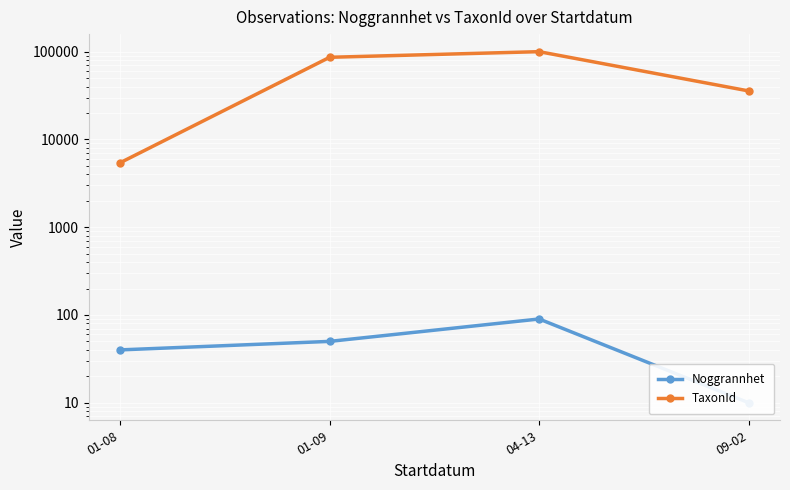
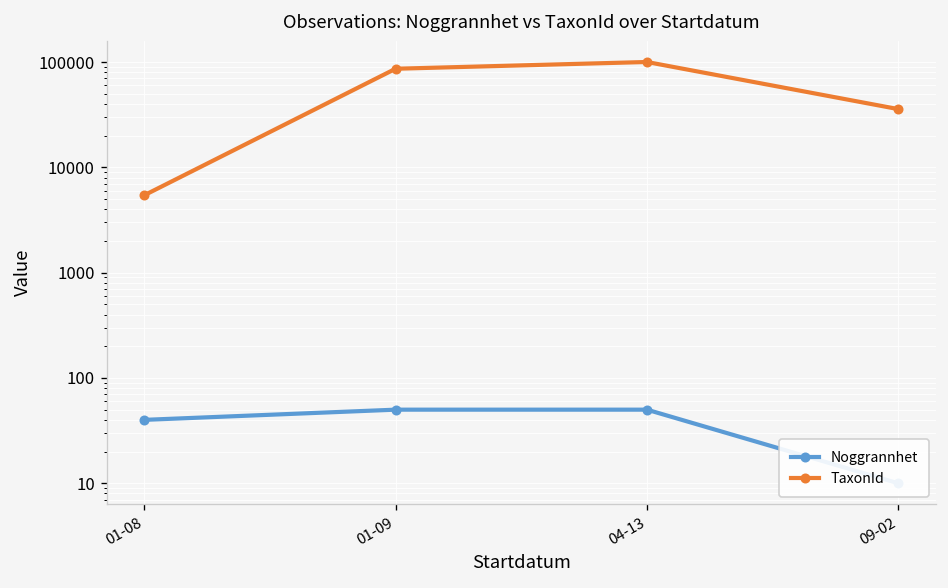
  {
    "Noggrannhet": {
      "01-08": 40,
      "01-09": 50,
-     "04-13": 90
+     "04-13": 50
    },
    "TaxonId": {
      "01-08": 5000,
      "01-09": 90000,
      "04-13": 100000,
      "09-02": 36000
    }
  }
